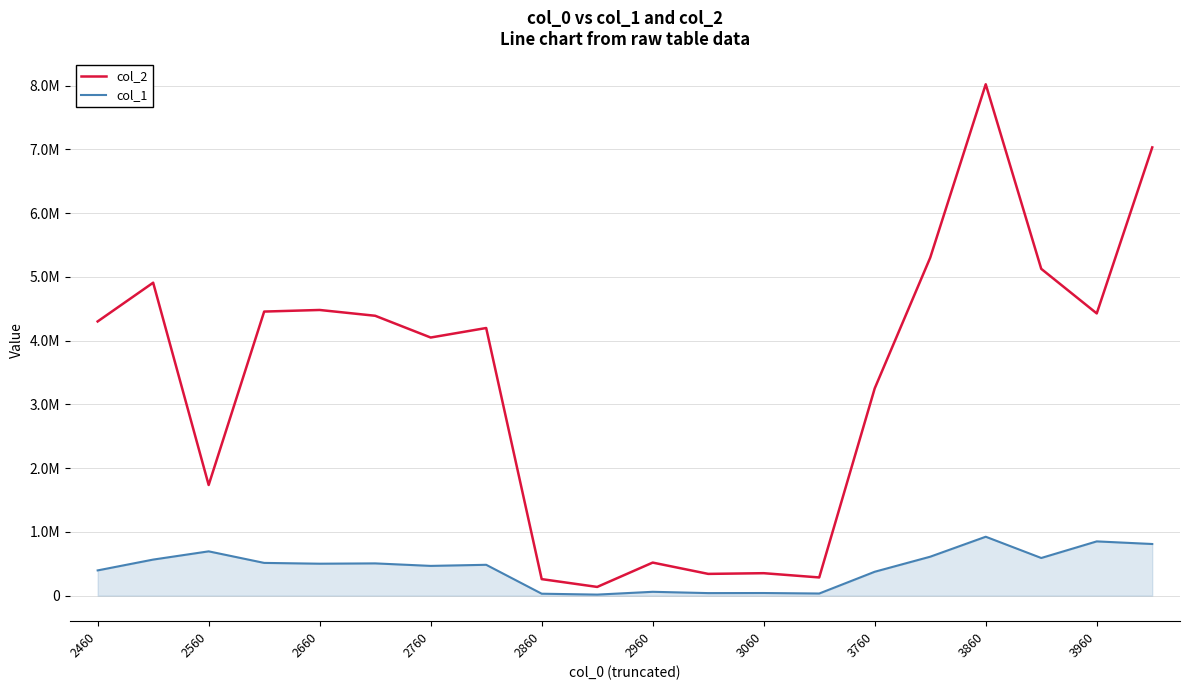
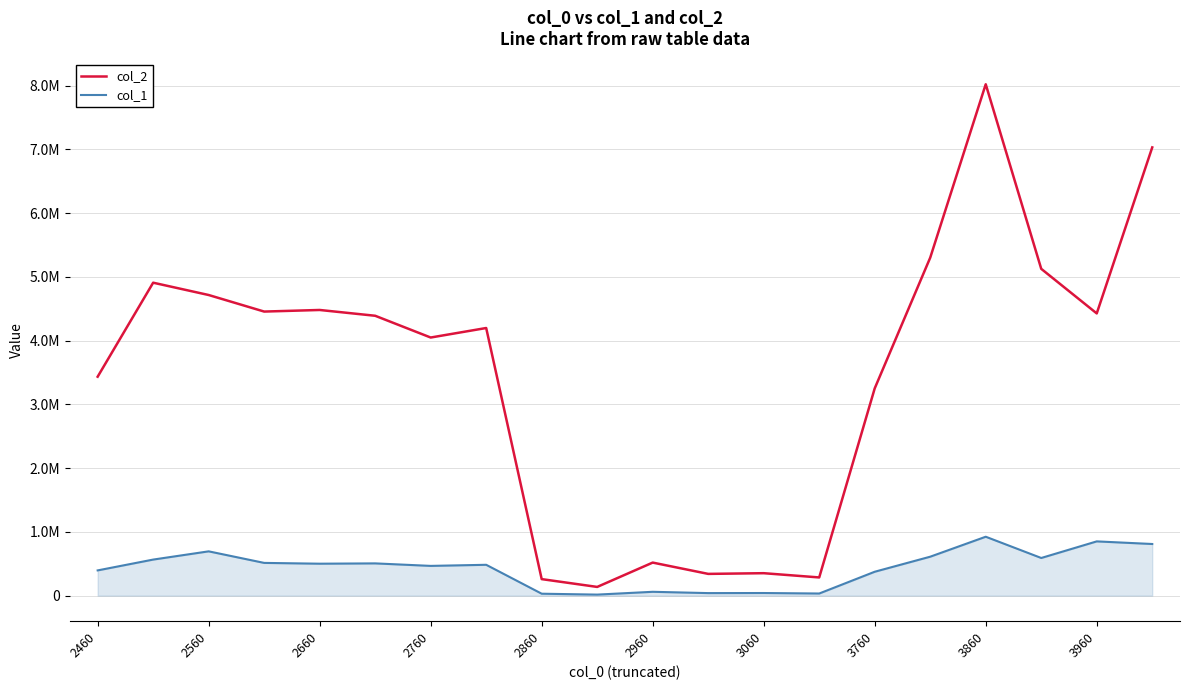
  {
    "col_2": {
-     "2460": 4300000,
-     "2560": 1700000,
+     "2460": 3400000,
+     "2560": 4700000,
      "2660": 4500000,
      "2760": 4000000,
      "2860": 300000,
      "2960": 500000,
      "3060": 400000,
      "3760": 3300000,
      "3860": 8000000,
      "3960": 4400000
    },
    "col_1": {
      "2460": 400000,
      "2560": 700000,
      "2660": 500000,
      "2760": 500000,
      "2860": 0,
      "2960": 100000,
      "3060": 0,
      "3760": 400000,
      "3860": 900000,
      "3960": 900000
    }
  }
